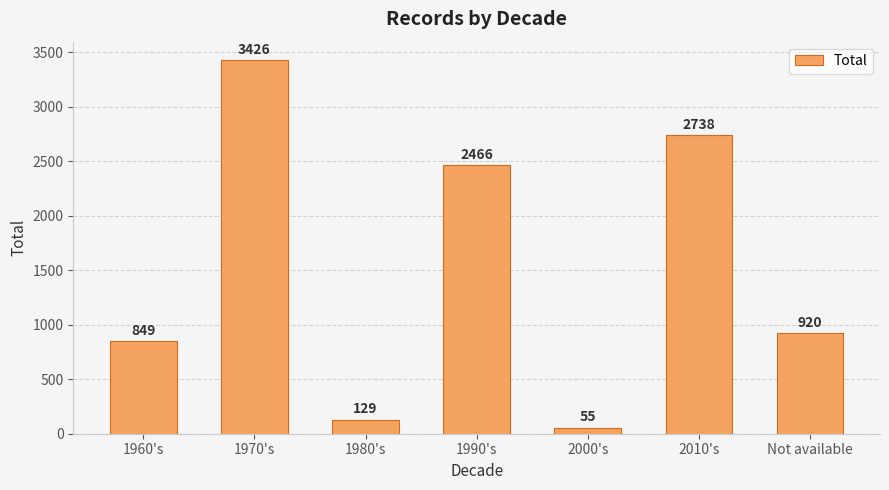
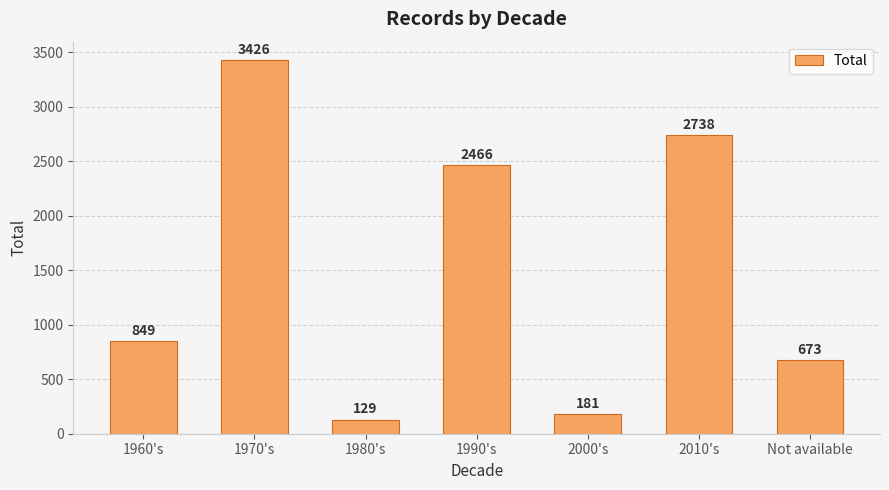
  {
    "1960's": 849,
    "1970's": 3426,
    "1980's": 129,
    "1990's": 2466,
-   "2000's": 55,
+   "2000's": 181,
    "2010's": 2738,
-   "Not available": 920
+   "Not available": 673
  }
